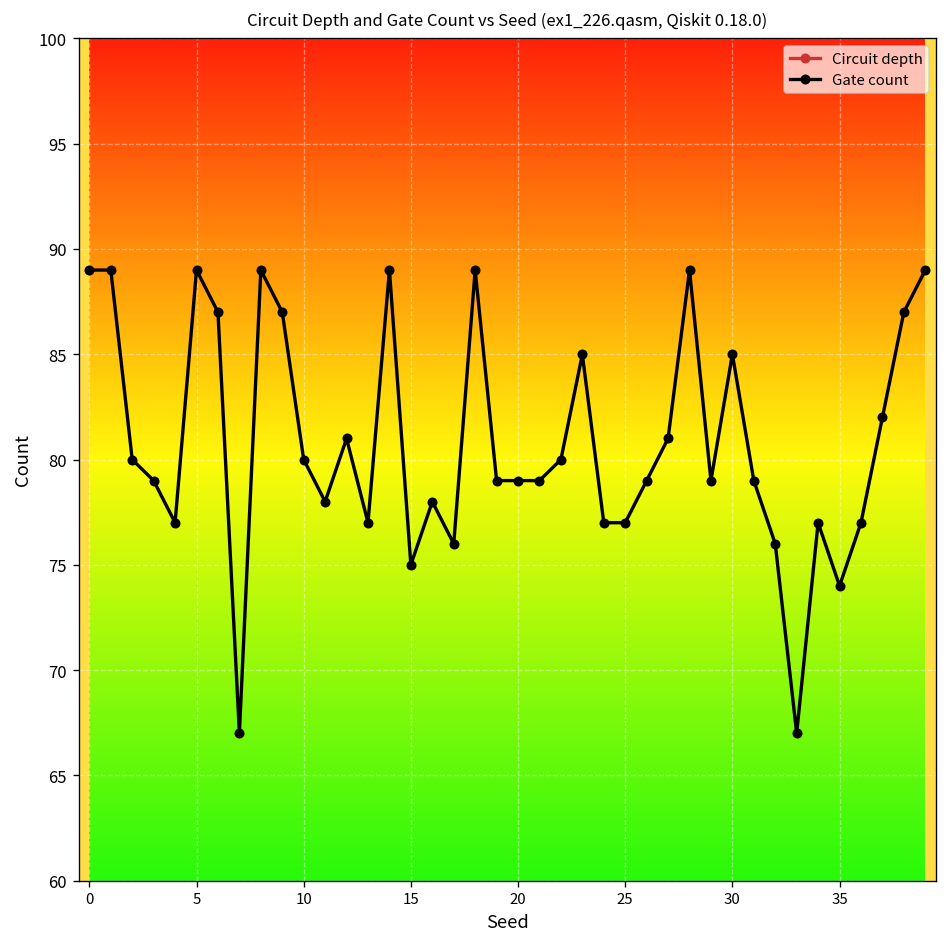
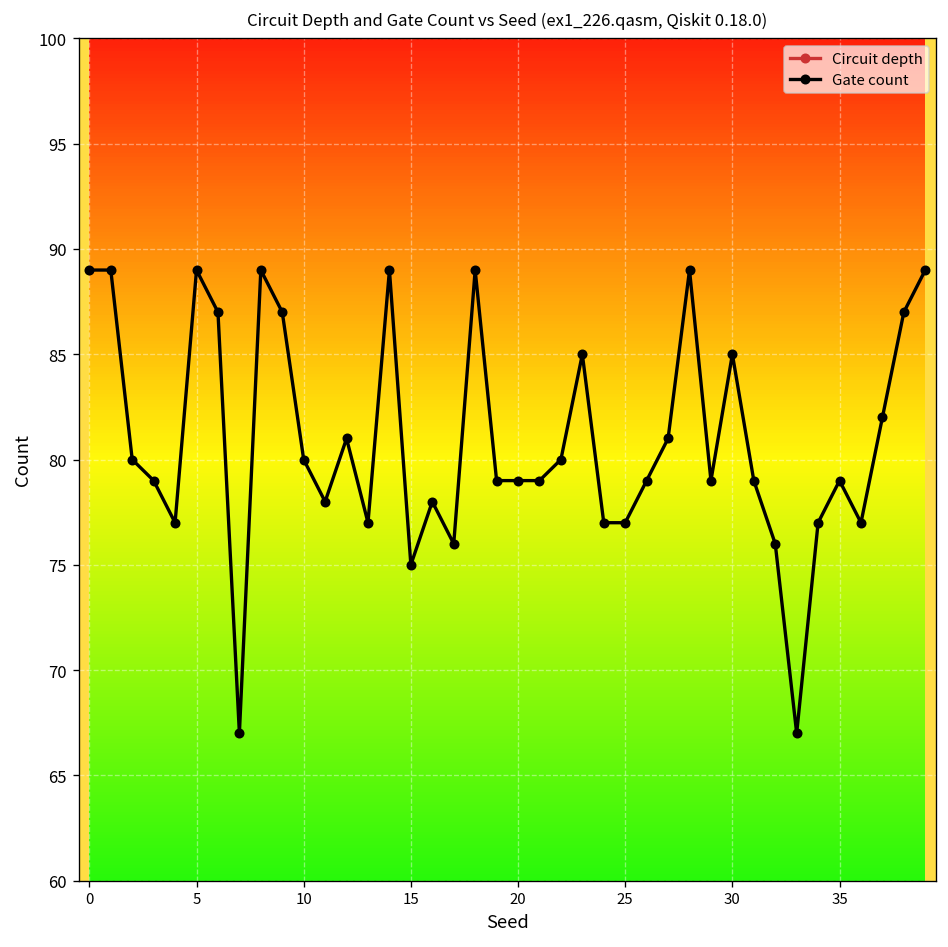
  {
    "Gate count": {
      "0": 89,
      "5": 89,
      "10": 80,
      "15": 75,
      "20": 79,
      "25": 77,
      "30": 85,
-     "35": 74
+     "35": 79
    }
  }
